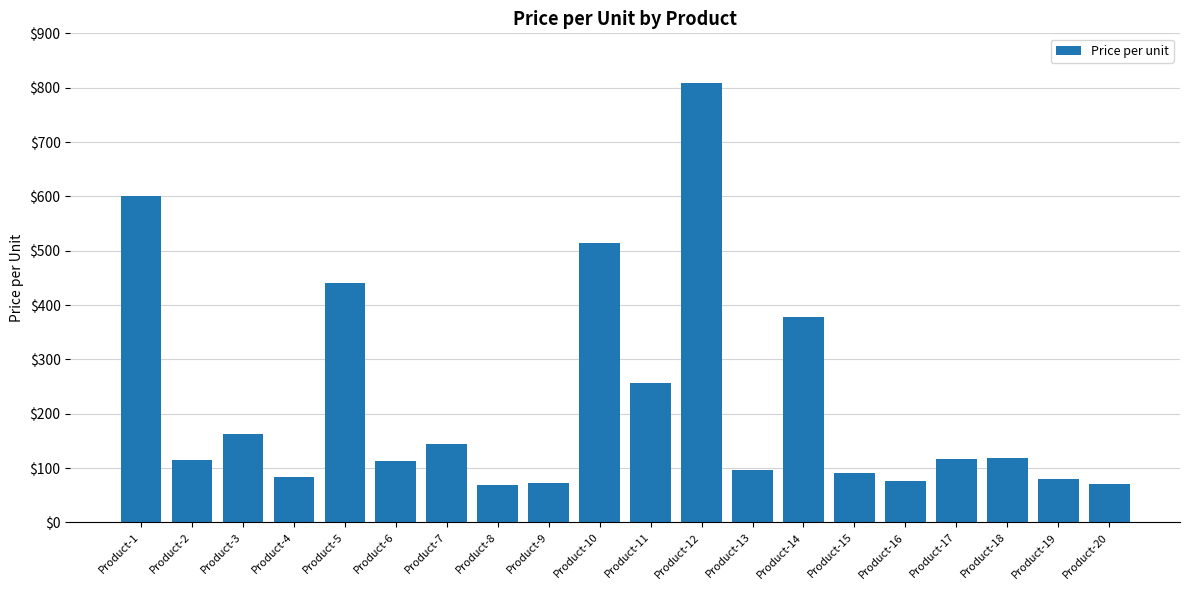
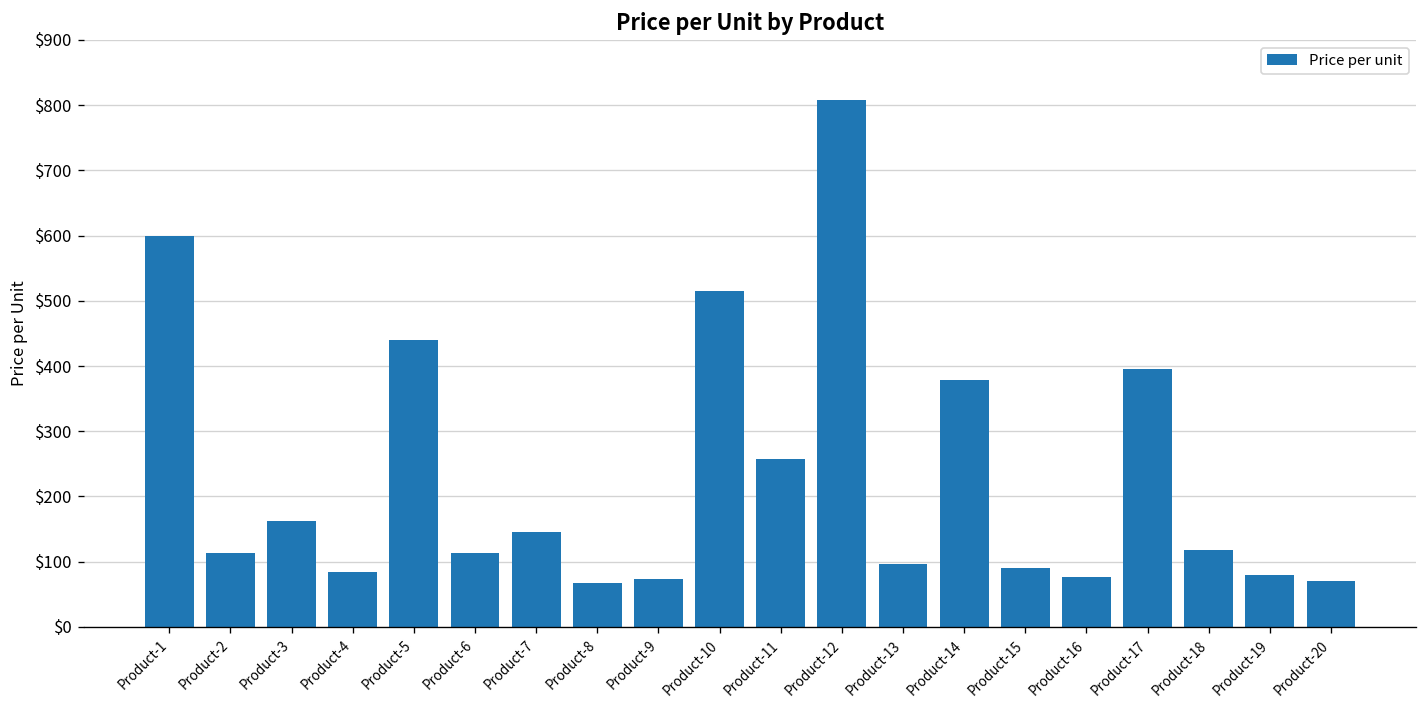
  {
    "Product-1": "$600",
    "Product-2": "$110",
    "Product-3": "$160",
    "Product-4": "$80",
    "Product-5": "$440",
    "Product-6": "$110",
    "Product-7": "$150",
    "Product-8": "$70",
    "Product-9": "$70",
    "Product-10": "$520",
    "Product-11": "$260",
    "Product-12": "$810",
    "Product-13": "$100",
    "Product-14": "$380",
    "Product-15": "$90",
    "Product-16": "$80",
-   "Product-17": "$120",
+   "Product-17": "$400",
    "Product-18": "$120",
    "Product-19": "$80",
    "Product-20": "$70"
  }
